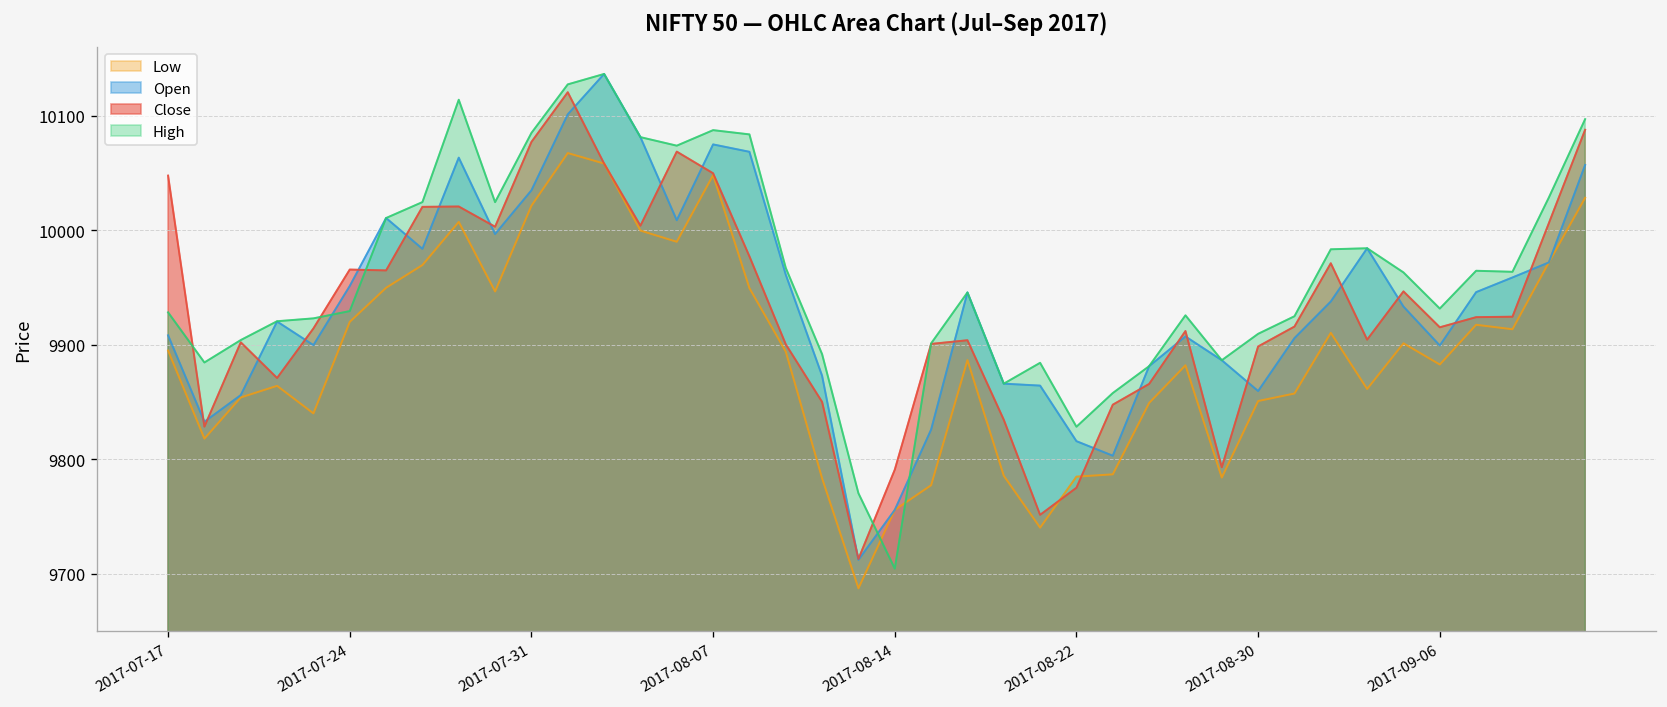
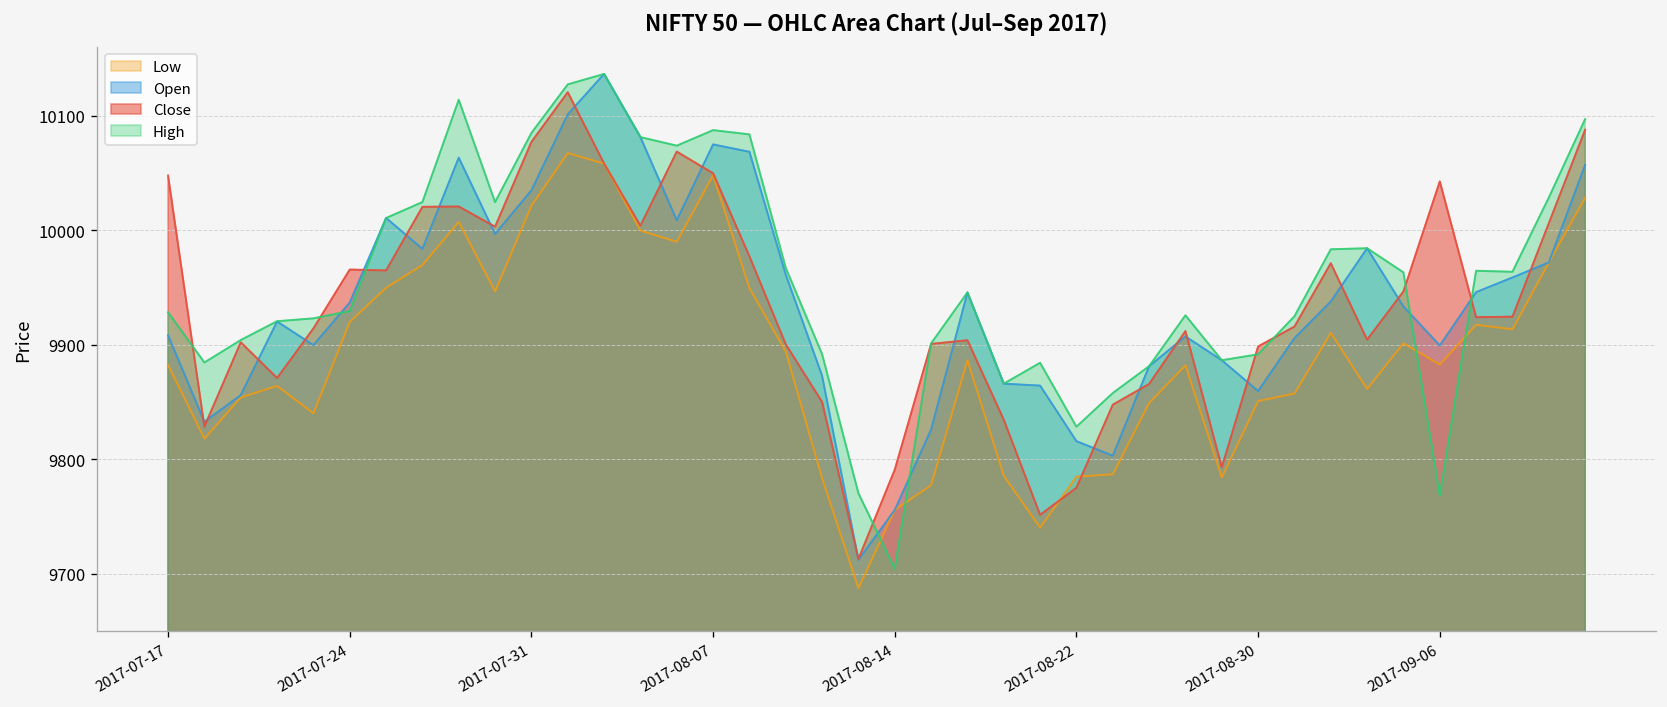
  {
    "Low": {
-     "2017-07-17": 9890,
+     "2017-07-17": 9880,
      "2017-07-24": 9920,
      "2017-07-31": 10020,
      "2017-08-22": 9780,
      "2017-08-30": 9850,
      "2017-09-06": 9880
    },
    "Open": {
      "2017-07-17": 9910,
-     "2017-07-24": 9950,
+     "2017-07-24": 9940,
      "2017-07-31": 10030,
      "2017-08-07": 10070,
      "2017-08-22": 9820,
      "2017-08-30": 9860,
      "2017-09-06": 9900
    },
    "Close": {
      "2017-07-17": 10050,
      "2017-07-24": 9970,
      "2017-07-31": 10080,
      "2017-08-14": 9790,
      "2017-08-22": 9780,
      "2017-08-30": 9900,
-     "2017-09-06": 9920
+     "2017-09-06": 10040
    },
    "High": {
      "2017-07-17": 9930,
      "2017-07-24": 9930,
      "2017-07-31": 10080,
      "2017-08-07": 10090,
      "2017-08-14": 9700,
      "2017-08-22": 9830,
-     "2017-08-30": 9910,
-     "2017-09-06": 9930
+     "2017-08-30": 9890,
+     "2017-09-06": 9770
    }
  }
